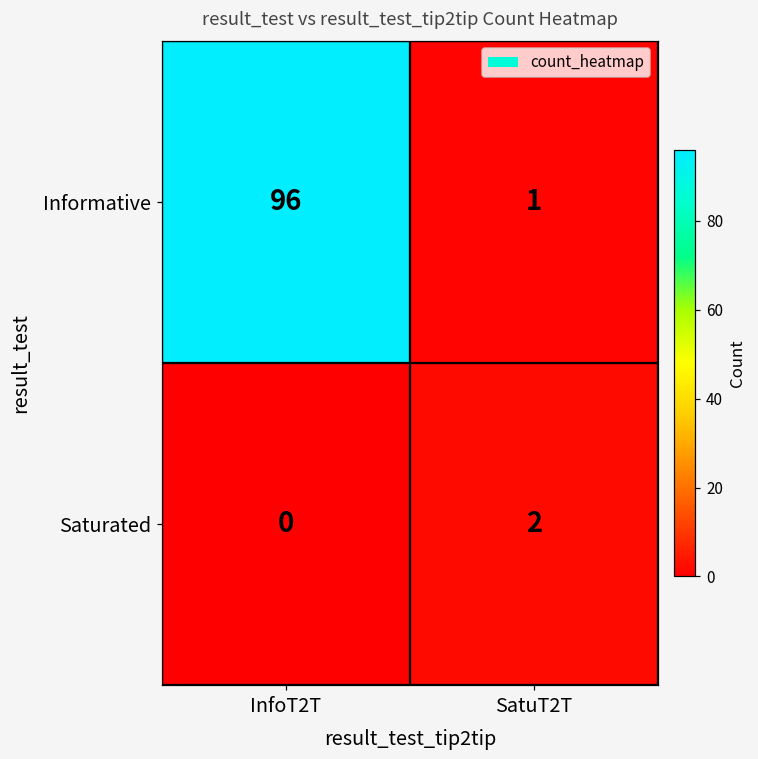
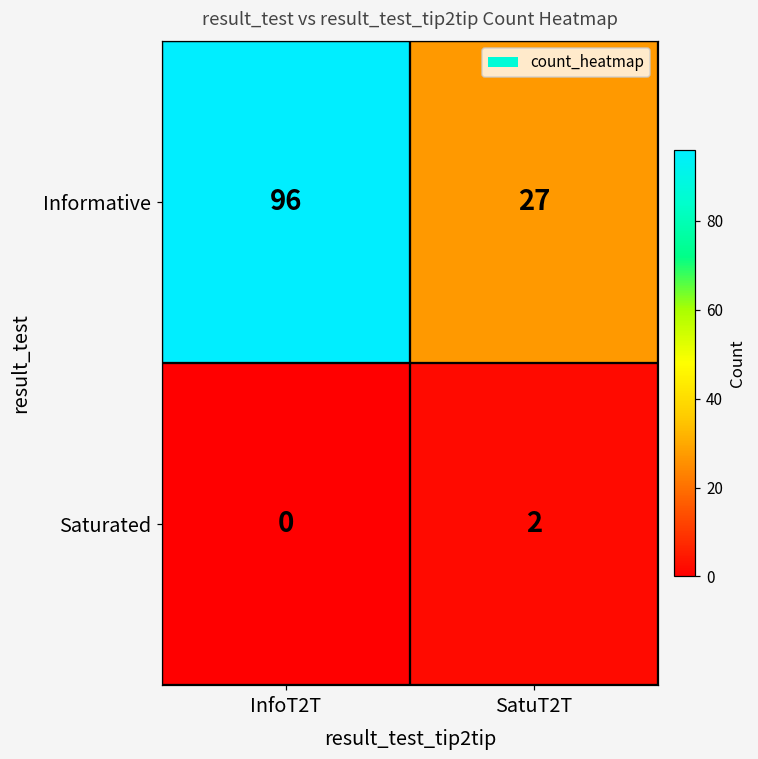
  {
    "Informative": {
      "InfoT2T": 96,
-     "SatuT2T": 1
+     "SatuT2T": 27
    },
    "Saturated": {
      "InfoT2T": 0,
      "SatuT2T": 2
    }
  }
